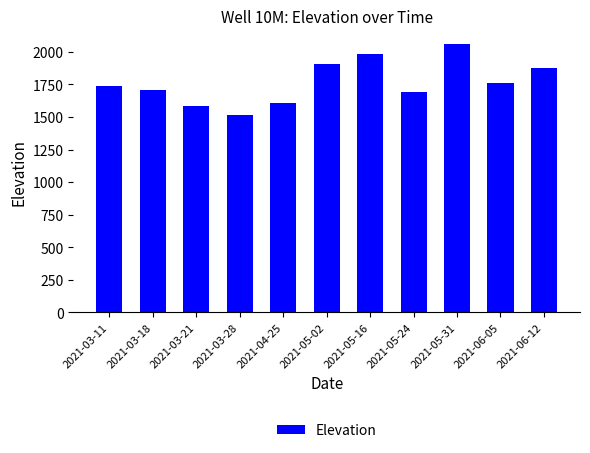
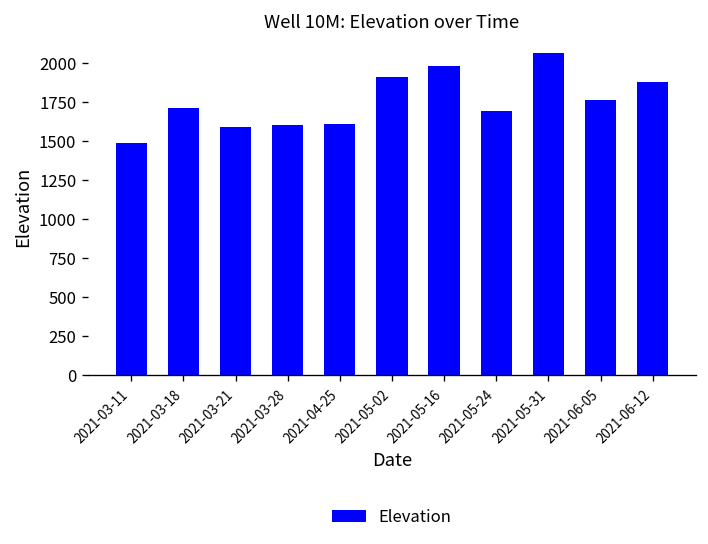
  {
-   "2021-03-11": 1740,
+   "2021-03-11": 1480,
    "2021-03-18": 1710,
    "2021-03-21": 1590,
-   "2021-03-28": 1520,
+   "2021-03-28": 1600,
    "2021-04-25": 1610,
    "2021-05-02": 1910,
    "2021-05-16": 1980,
    "2021-05-24": 1690,
    "2021-05-31": 2060,
    "2021-06-05": 1760,
    "2021-06-12": 1880
  }
